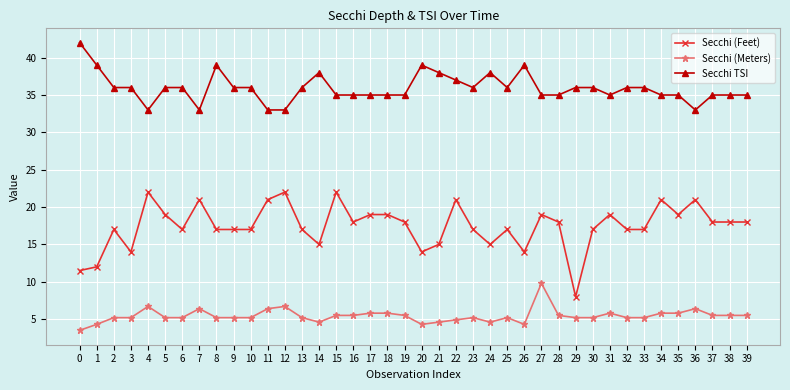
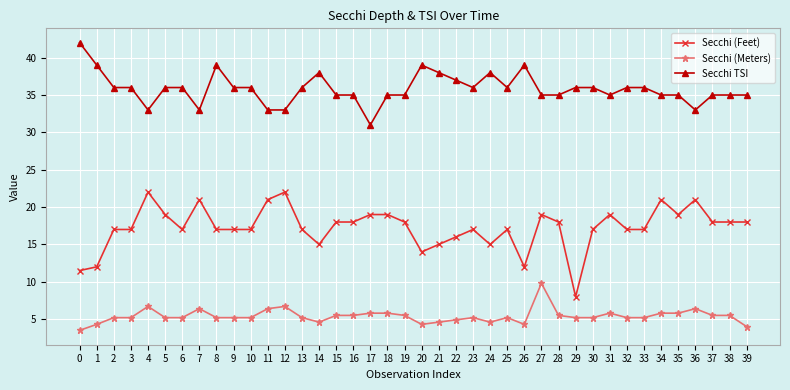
  {
    "Secchi (Feet)": {
      "0": 12,
      "1": 12,
      "2": 17,
-     "3": 14,
+     "3": 17,
      "4": 22,
      "5": 19,
      "6": 17,
      "7": 21,
      "8": 17,
      "9": 17,
      "10": 17,
      "11": 21,
      "12": 22,
      "13": 17,
      "14": 15,
-     "15": 22,
+     "15": 18,
      "16": 18,
      "17": 19,
      "18": 19,
      "19": 18,
      "20": 14,
      "21": 15,
-     "22": 21,
+     "22": 16,
      "23": 17,
      "24": 15,
      "25": 17,
-     "26": 14,
+     "26": 12,
      "27": 19,
      "28": 18,
      "29": 8,
      "30": 17,
      "31": 19,
      "32": 17,
      "33": 17,
      "34": 21,
      "35": 19,
      "36": 21,
      "37": 18,
      "38": 18,
      "39": 18
    },
    "Secchi (Meters)": {
      "0": 4,
      "1": 4,
      "2": 5,
      "3": 5,
      "4": 7,
      "5": 5,
      "6": 5,
      "7": 6,
      "8": 5,
      "9": 5,
      "10": 5,
      "11": 6,
      "12": 7,
      "13": 5,
      "14": 5,
      "15": 6,
      "16": 6,
      "17": 6,
      "18": 6,
      "19": 6,
      "20": 4,
      "21": 5,
      "22": 5,
      "23": 5,
      "24": 5,
      "25": 5,
      "26": 4,
      "27": 10,
      "28": 6,
      "29": 5,
      "30": 5,
      "31": 6,
      "32": 5,
      "33": 5,
      "34": 6,
      "35": 6,
      "36": 6,
      "37": 6,
      "38": 6,
-     "39": 6
+     "39": 4
    },
    "Secchi TSI": {
      "0": 42,
      "1": 39,
      "2": 36,
      "3": 36,
      "4": 33,
      "5": 36,
      "6": 36,
      "7": 33,
      "8": 39,
      "9": 36,
      "10": 36,
      "11": 33,
      "12": 33,
      "13": 36,
      "14": 38,
      "15": 35,
      "16": 35,
-     "17": 35,
+     "17": 31,
      "18": 35,
      "19": 35,
      "20": 39,
      "21": 38,
      "22": 37,
      "23": 36,
      "24": 38,
      "25": 36,
      "26": 39,
      "27": 35,
      "28": 35,
      "29": 36,
      "30": 36,
      "31": 35,
      "32": 36,
      "33": 36,
      "34": 35,
      "35": 35,
      "36": 33,
      "37": 35,
      "38": 35,
      "39": 35
    }
  }
